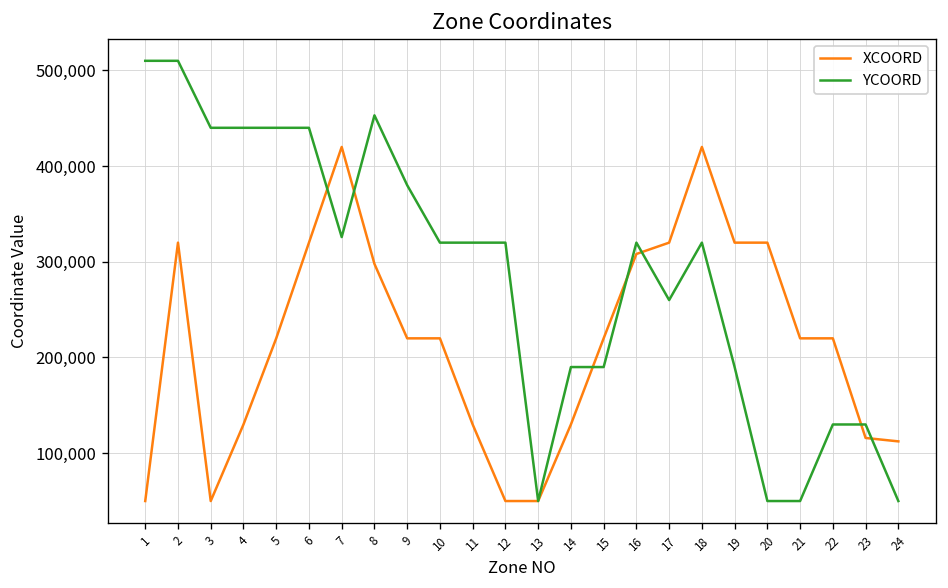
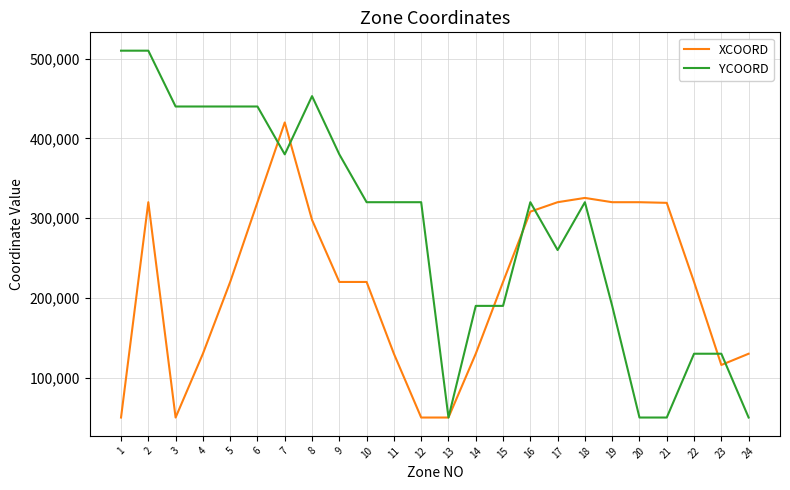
  {
    "XCOORD": {
      "1": "50,000",
      "2": "320,000",
      "3": "50,000",
      "4": "130,000",
      "5": "220,000",
      "6": "320,000",
      "7": "420,000",
      "8": "300,000",
      "9": "220,000",
      "10": "220,000",
      "11": "130,000",
      "12": "50,000",
      "14": "130,000",
      "15": "220,000",
      "16": "310,000",
      "17": "320,000",
-     "18": "420,000",
+     "18": "330,000",
      "19": "320,000",
      "20": "320,000",
-     "21": "220,000",
+     "21": "320,000",
      "22": "220,000",
      "23": "120,000",
-     "24": "110,000"
+     "24": "130,000"
    },
    "YCOORD": {
      "1": "510,000",
      "2": "510,000",
      "3": "440,000",
      "4": "440,000",
      "5": "440,000",
      "6": "440,000",
-     "7": "330,000",
+     "7": "380,000",
      "8": "450,000",
      "9": "380,000",
      "10": "320,000",
      "11": "320,000",
      "12": "320,000",
      "14": "190,000",
      "15": "190,000",
      "16": "320,000",
      "17": "260,000",
      "18": "320,000",
      "19": "190,000",
      "20": "50,000",
      "21": "50,000",
      "22": "130,000",
      "23": "130,000",
      "24": "50,000"
    }
  }
